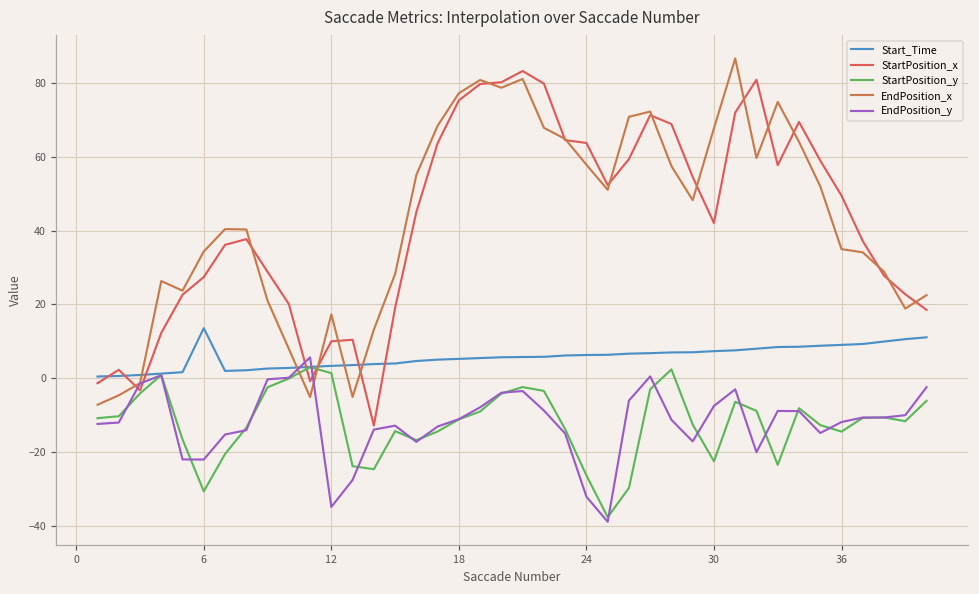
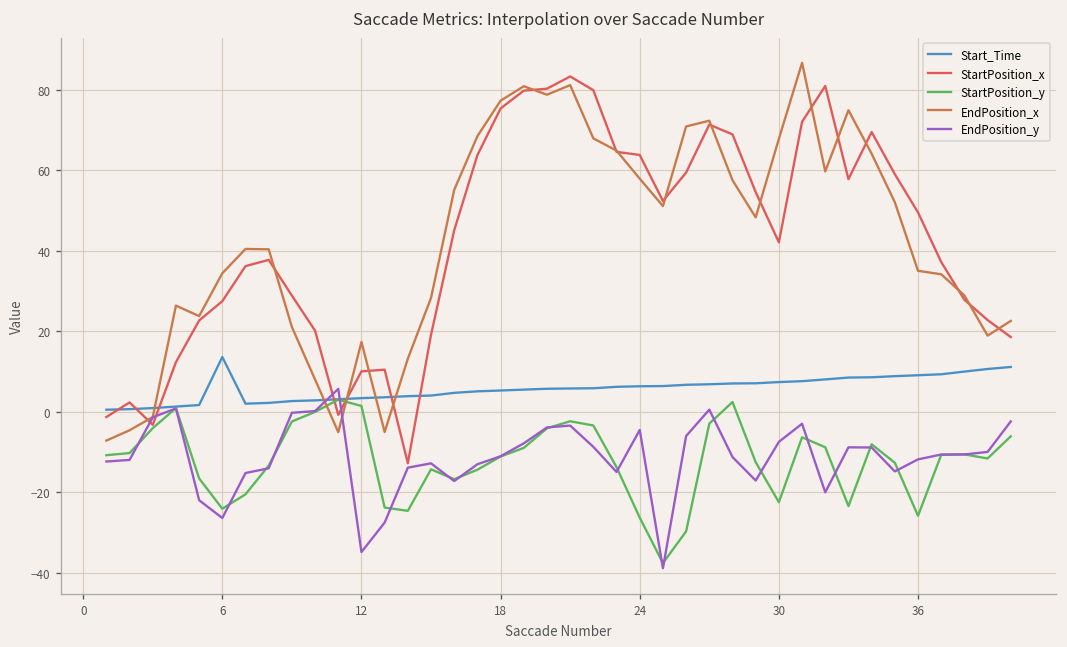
  {
    "Start_Time": {
      "6": 14,
      "12": 3,
      "18": 5,
      "24": 6,
      "30": 7,
      "36": 9
    },
    "StartPosition_y": {
-     "6": -31,
+     "6": -24,
      "12": 1,
      "24": -26,
      "30": -23,
-     "36": -14
+     "36": -26
    },
    "EndPosition_y": {
-     "6": -22,
+     "6": -26,
      "12": -35,
-     "24": -32,
+     "24": -5,
      "30": -8,
      "36": -12
    }
  }
